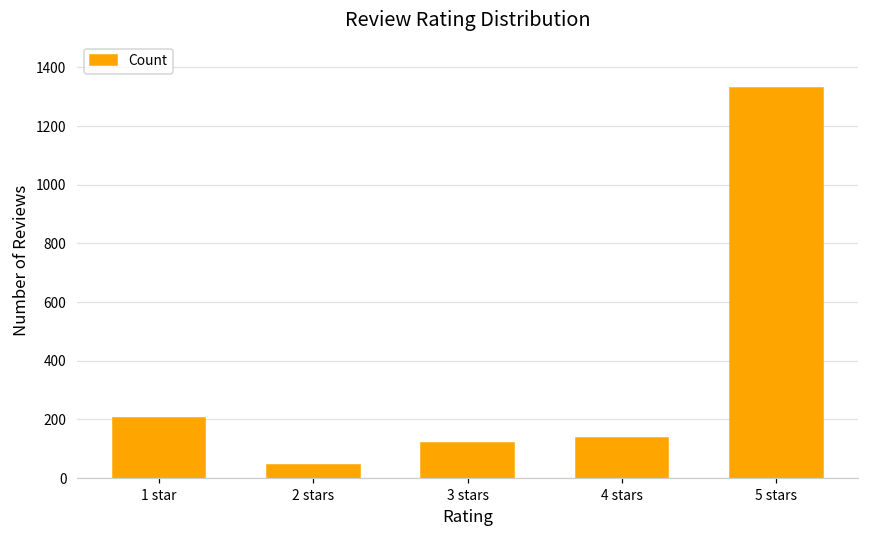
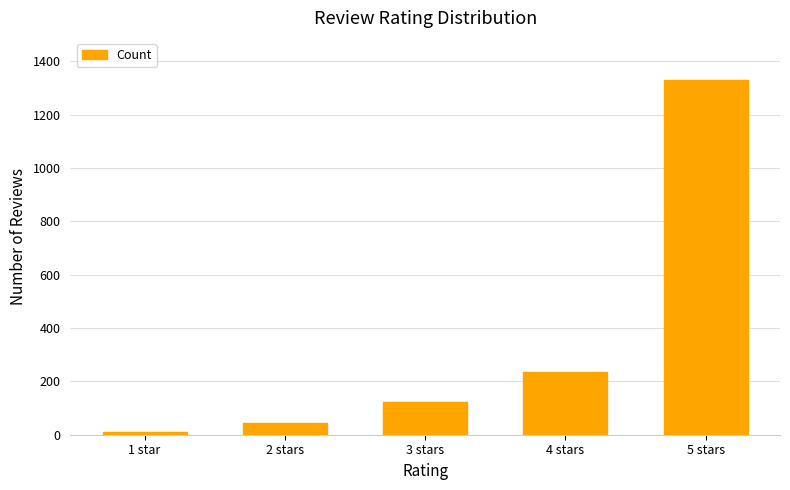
  {
-   "1 star": 210,
+   "1 star": 10,
    "2 stars": 50,
    "3 stars": 120,
-   "4 stars": 140,
+   "4 stars": 230,
    "5 stars": 1330
  }
